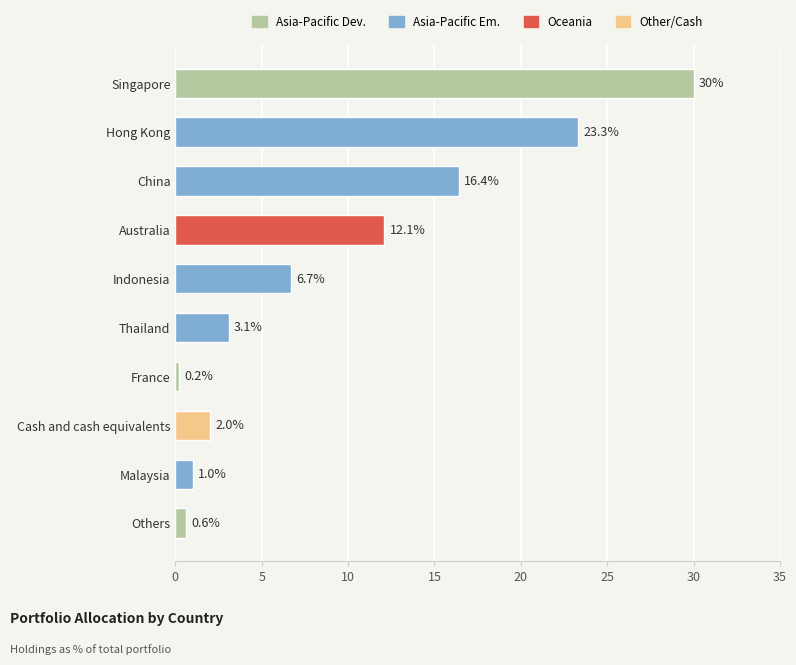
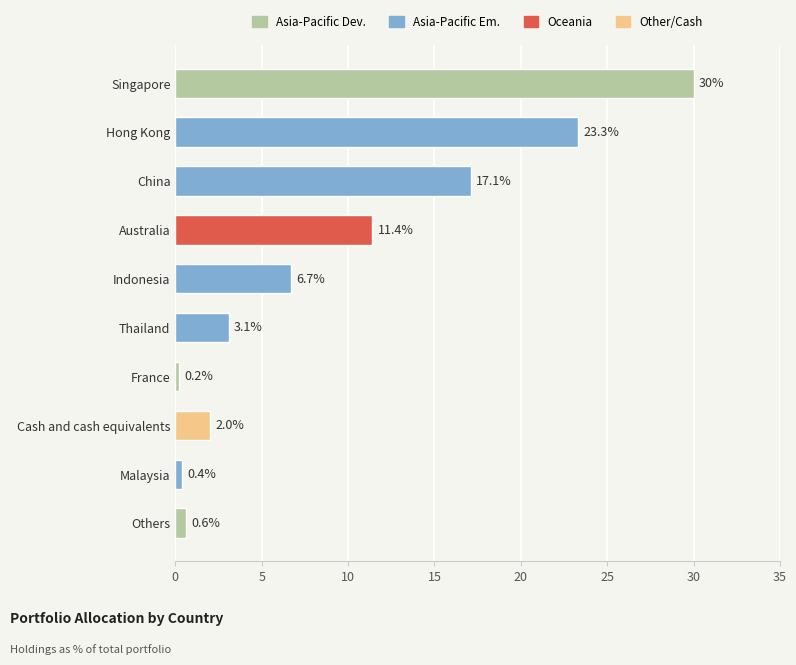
  {
    "Singapore": "30%",
    "Hong Kong": "23.3%",
-   "China": "16.4%",
-   "Australia": "12.1%",
+   "China": "17.1%",
+   "Australia": "11.4%",
    "Indonesia": "6.7%",
    "Thailand": "3.1%",
    "France": "0.2%",
    "Cash and cash equivalents": "2.0%",
-   "Malaysia": "1.0%",
+   "Malaysia": "0.4%",
    "Others": "0.6%"
  }
